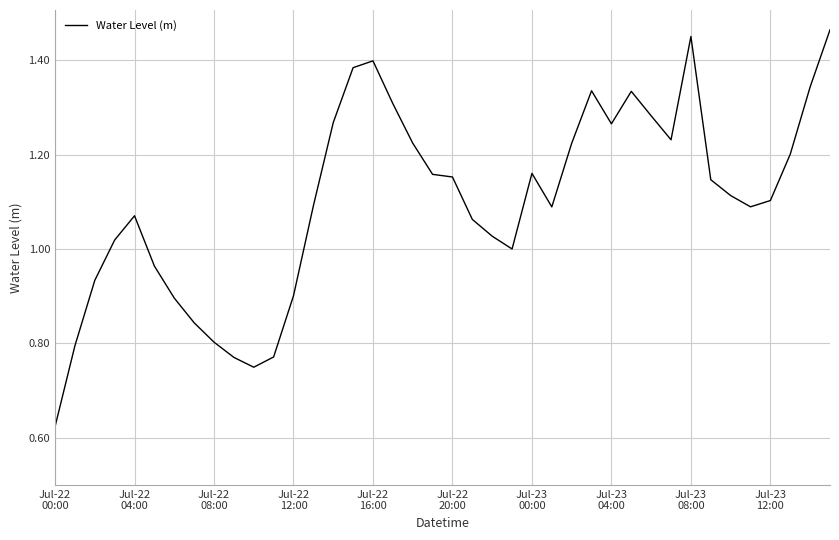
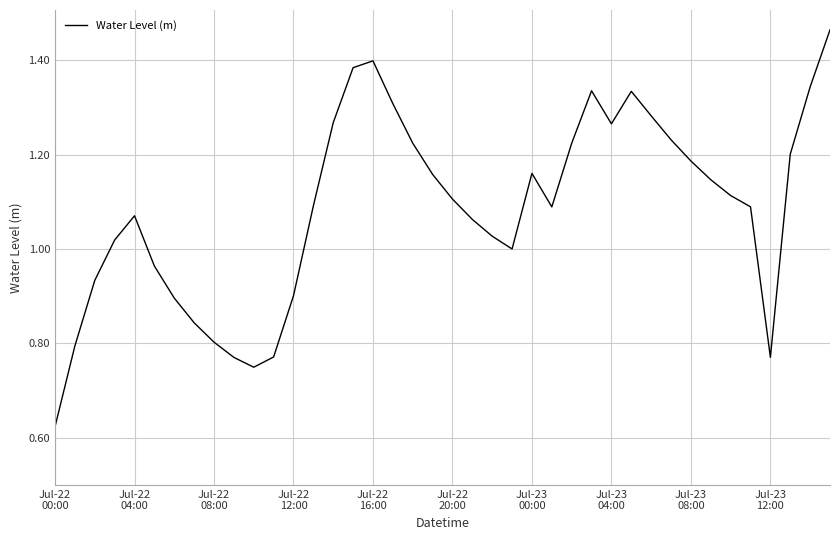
  {
    "Jul-22 00:00": 0.62,
    "Jul-22 04:00": 1.07,
    "Jul-22 08:00": 0.80,
    "Jul-22 12:00": 0.90,
    "Jul-22 16:00": 1.40,
-   "Jul-22 20:00": 1.15,
+   "Jul-22 20:00": 1.11,
    "Jul-23 00:00": 1.16,
    "Jul-23 04:00": 1.27,
-   "Jul-23 08:00": 1.45,
-   "Jul-23 12:00": 1.10
+   "Jul-23 08:00": 1.19,
+   "Jul-23 12:00": 0.77
  }
